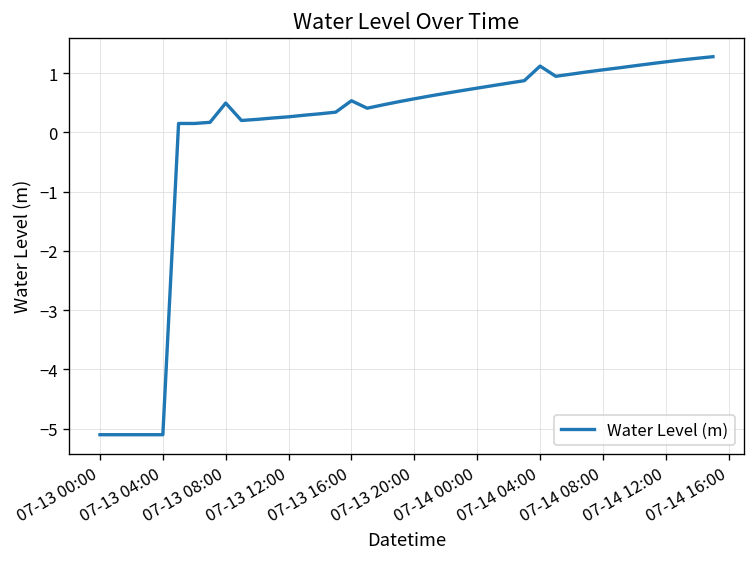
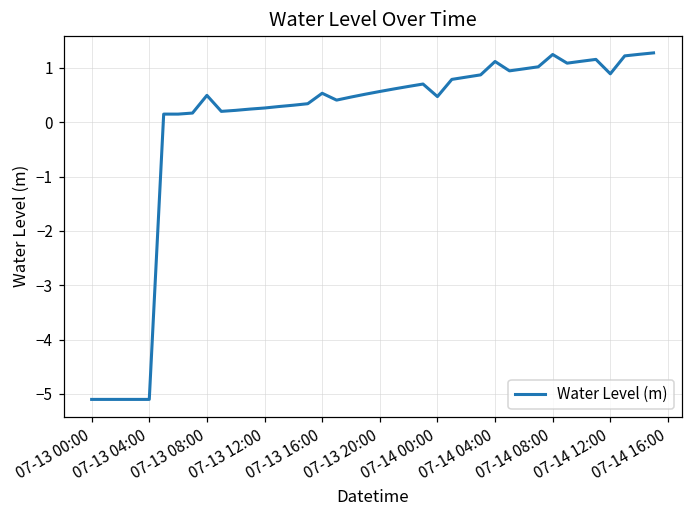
  {
    "07-13 00:00": -5.1,
    "07-13 04:00": -5.1,
    "07-13 08:00": 0.5,
    "07-13 12:00": 0.3,
    "07-13 16:00": 0.5,
    "07-13 20:00": 0.6,
-   "07-14 00:00": 0.7,
+   "07-14 00:00": 0.5,
    "07-14 04:00": 1.1,
-   "07-14 08:00": 1.1,
-   "07-14 12:00": 1.2
+   "07-14 08:00": 1.2,
+   "07-14 12:00": 0.9
  }
